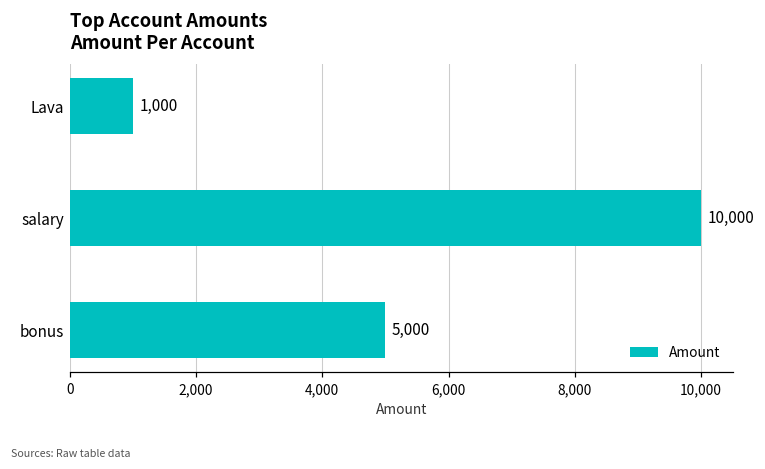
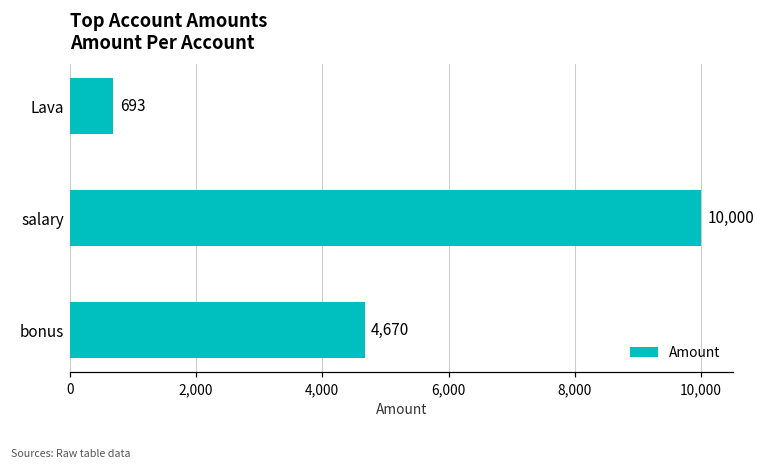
  {
-   "Lava": "1,000",
+   "Lava": "693",
    "salary": "10,000",
-   "bonus": "5,000"
+   "bonus": "4,670"
  }
